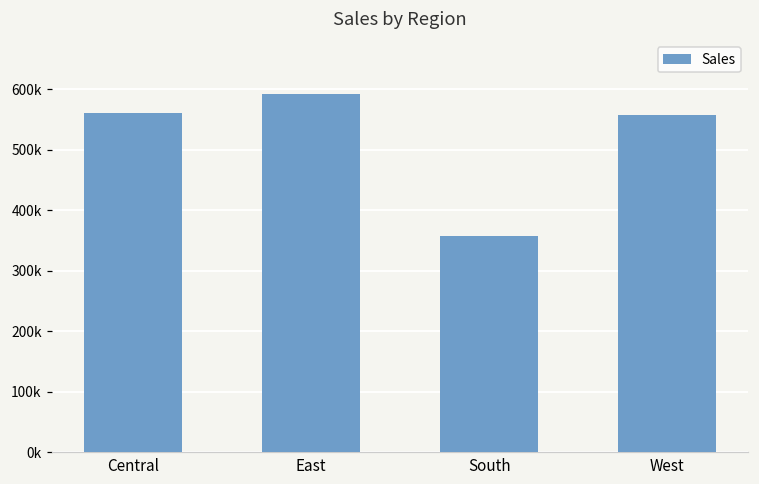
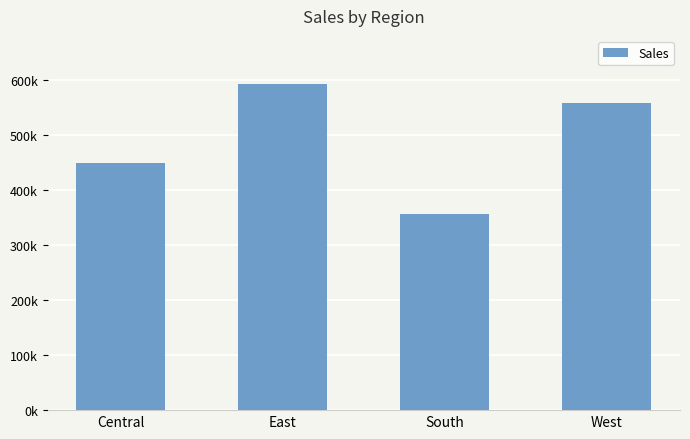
  {
-   "Central": 560000,
+   "Central": 450000,
    "East": 590000,
    "South": 360000,
    "West": 560000
  }
